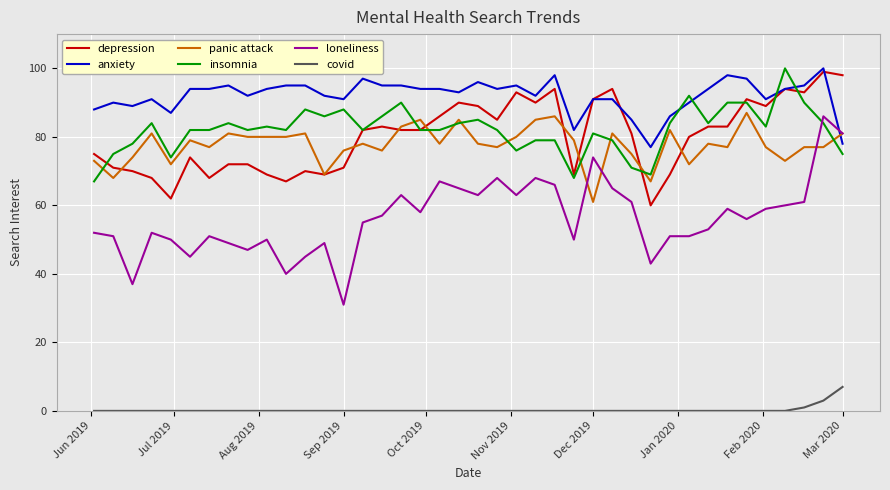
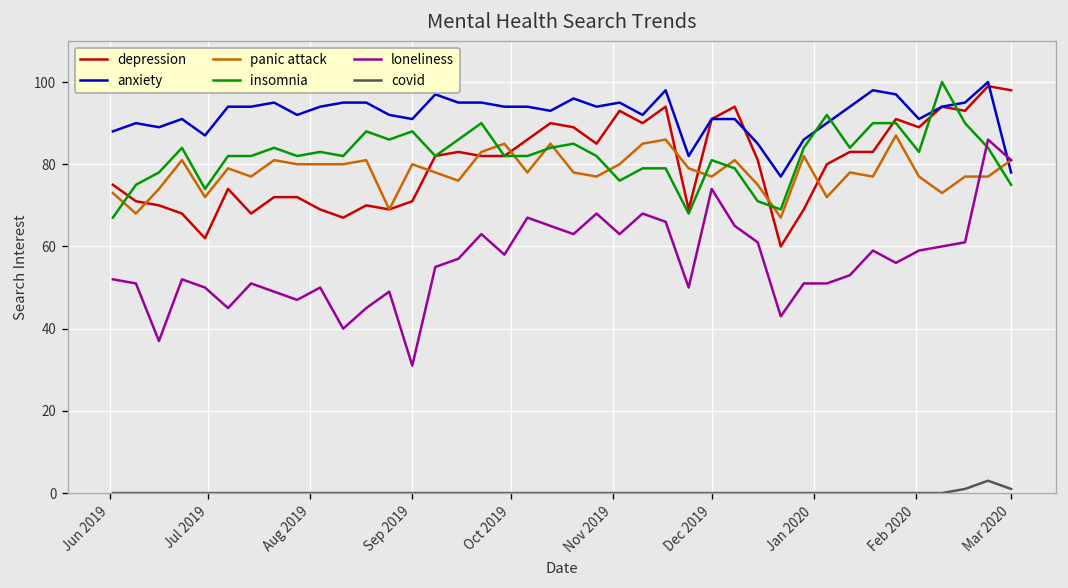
  {
    "depression": {
      "Sep 2019": 71,
      "Mar 2020": 98
    },
    "anxiety": {
      "Sep 2019": 91,
      "Mar 2020": 78
    },
    "panic attack": {
-     "Sep 2019": 76,
-     "Dec 2019": 61
+     "Sep 2019": 80,
+     "Dec 2019": 77
    },
    "insomnia": {
      "Sep 2019": 88,
      "Dec 2019": 81,
      "Mar 2020": 75
    },
    "loneliness": {
      "Sep 2019": 31,
      "Dec 2019": 74
    },
    "covid": {
      "Sep 2019": 0,
      "Dec 2019": 0,
-     "Mar 2020": 7
+     "Mar 2020": 1
    }
  }
